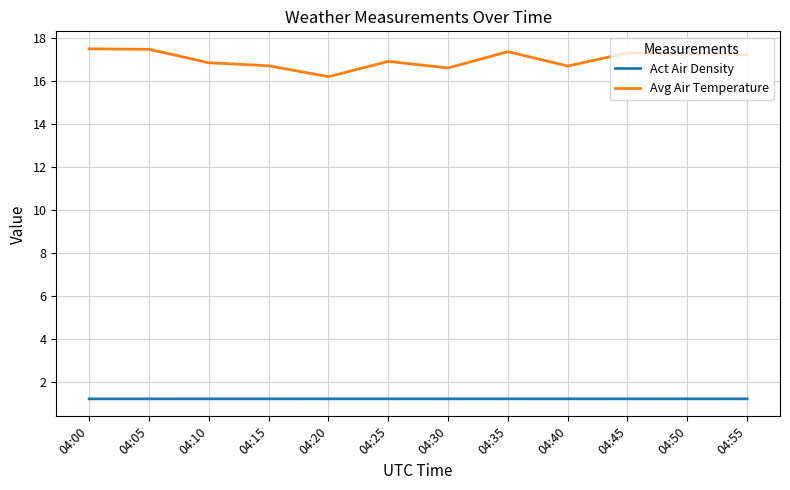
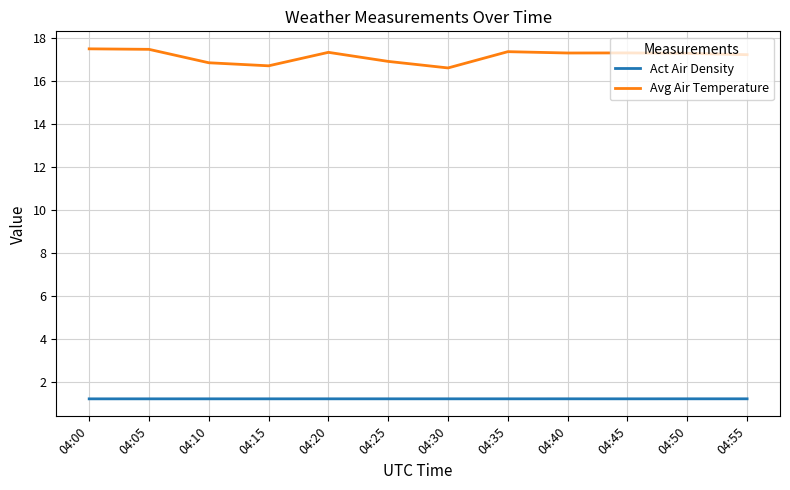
  {
    "Act Air Density": {
      "04:00": 1.2,
      "04:05": 1.2,
      "04:10": 1.2,
      "04:15": 1.2,
      "04:20": 1.2,
      "04:25": 1.2,
      "04:30": 1.2,
      "04:35": 1.2,
      "04:40": 1.2,
      "04:45": 1.2,
      "04:50": 1.2,
      "04:55": 1.2
    },
    "Avg Air Temperature": {
      "04:00": 17.5,
      "04:05": 17.5,
      "04:10": 16.9,
      "04:15": 16.7,
-     "04:20": 16.2,
+     "04:20": 17.3,
      "04:25": 16.9,
      "04:30": 16.6,
      "04:35": 17.4,
-     "04:40": 16.7
+     "04:40": 17.3
    }
  }
